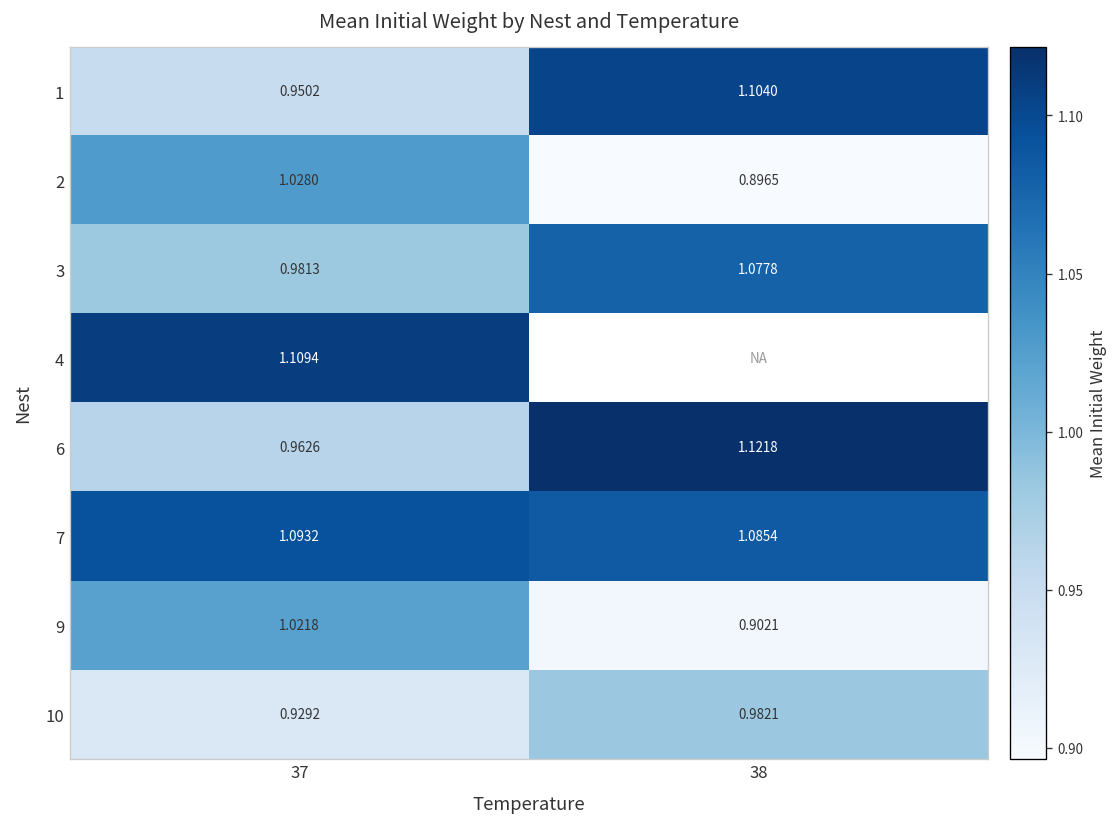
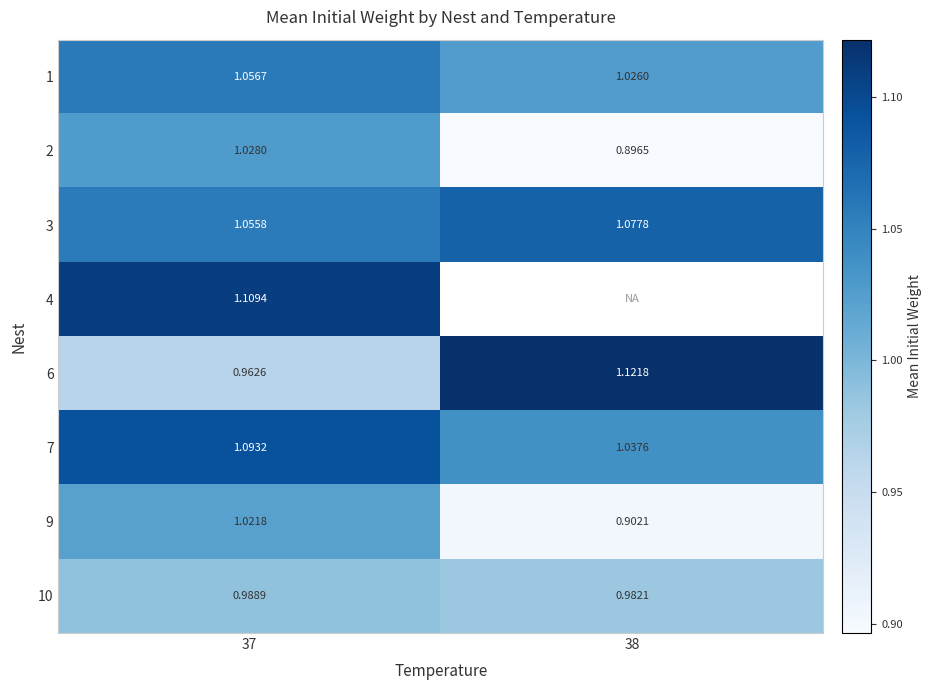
  {
    "1": {
-     "37": 0.9502,
-     "38": 1.1040
+     "37": 1.0567,
+     "38": 1.0260
    },
    "2": {
      "37": 1.0280,
      "38": 0.8965
    },
    "3": {
-     "37": 0.9813,
+     "37": 1.0558,
      "38": 1.0778
    },
    "4": {
      "37": 1.1094
    },
    "6": {
      "37": 0.9626,
      "38": 1.1218
    },
    "7": {
      "37": 1.0932,
-     "38": 1.0854
+     "38": 1.0376
    },
    "9": {
      "37": 1.0218,
      "38": 0.9021
    },
    "10": {
-     "37": 0.9292,
+     "37": 0.9889,
      "38": 0.9821
    }
  }
